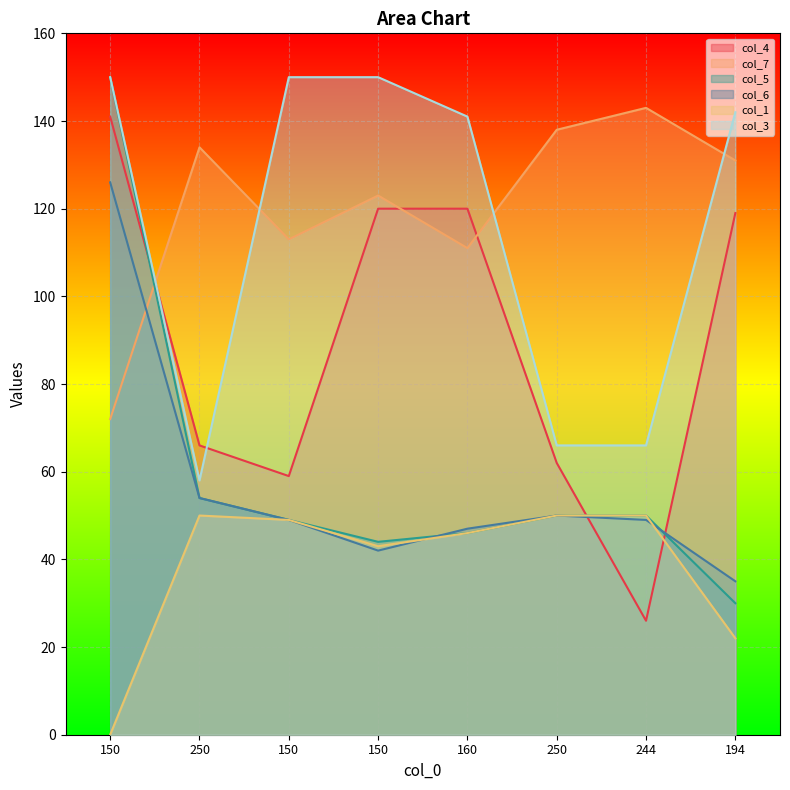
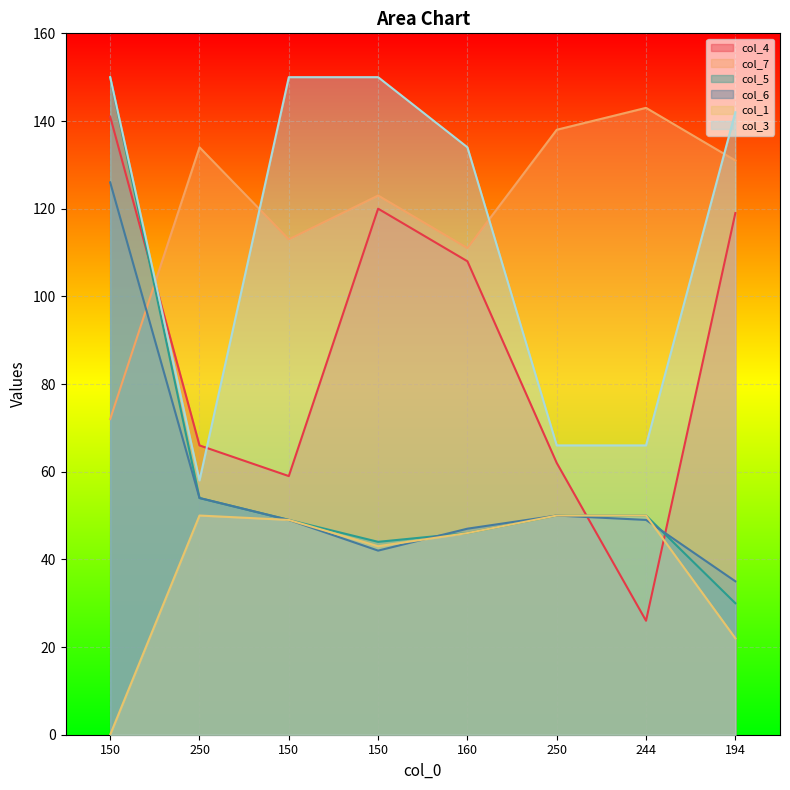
  {
    "col_4": {
-     "160": 120,
+     "160": 108,
      "244": 26,
      "194": 119
    },
    "col_3": {
-     "160": 141,
+     "160": 134,
      "244": 66
    }
  }
